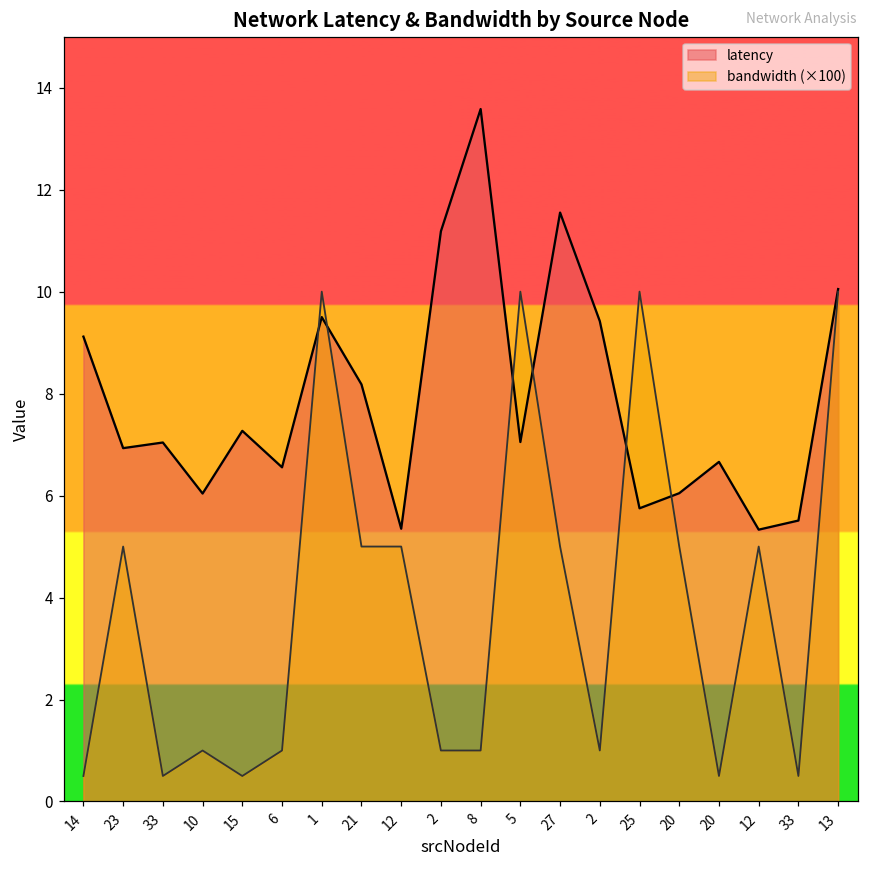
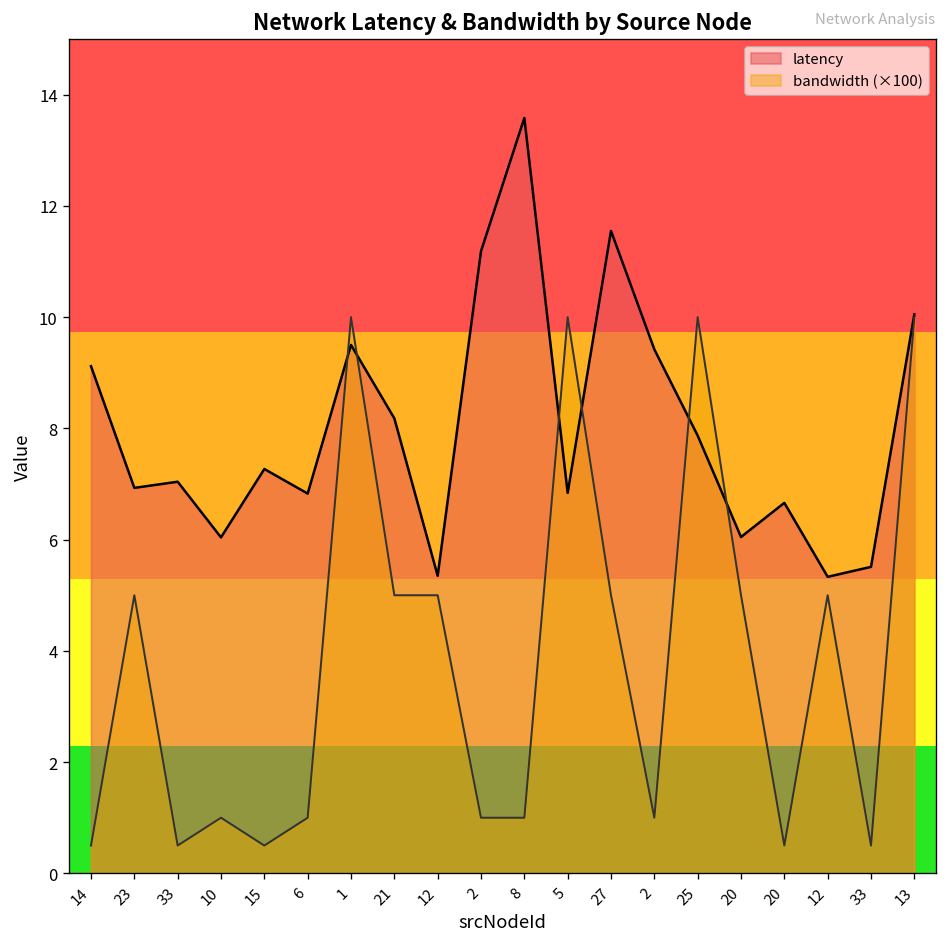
  {
    "latency": {
      "14": 9.1,
      "23": 6.9,
      "10": 6.0,
      "15": 7.3,
-     "6": 6.6,
+     "6": 6.8,
      "1": 9.5,
      "21": 8.2,
      "8": 13.6,
-     "5": 7.1,
+     "5": 6.8,
      "27": 11.6,
-     "25": 5.8
+     "25": 7.9
    },
    "bandwidth (×100)": {
      "14": 0.5,
      "23": 5.0,
      "10": 1.0,
      "15": 0.5,
      "6": 1.0,
      "1": 10.0,
      "21": 5.0,
      "8": 1.0,
      "5": 10.0,
      "27": 5.0,
      "25": 10.0
    }
  }
